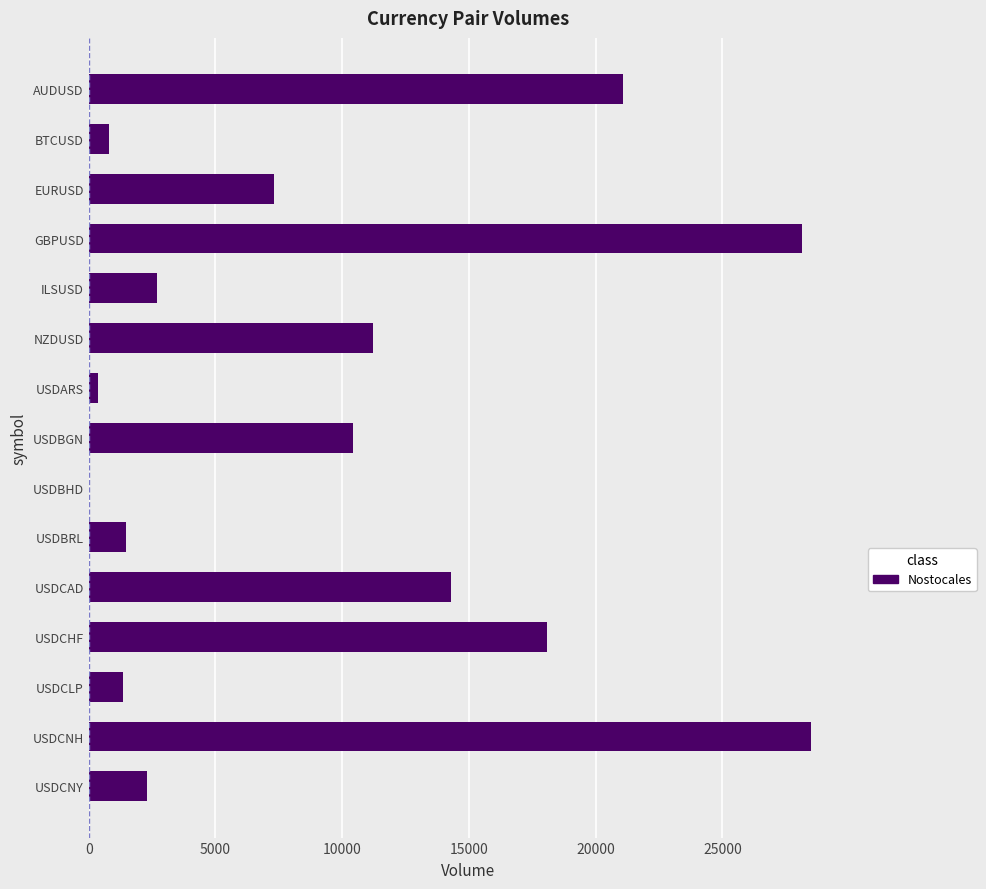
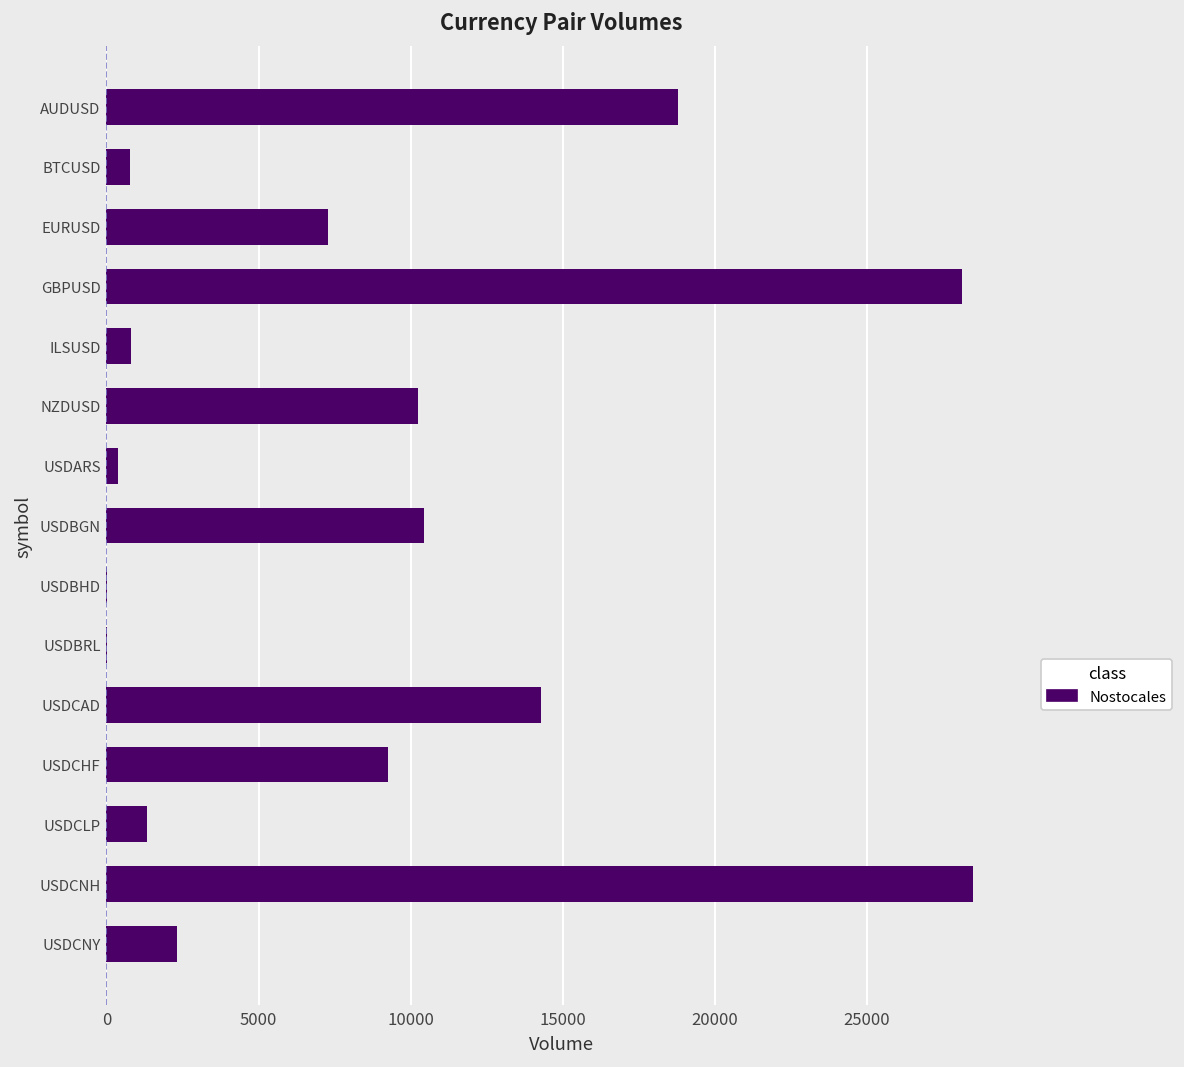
  {
-   "AUDUSD": 21100,
+   "AUDUSD": 18800,
    "BTCUSD": 800,
    "EURUSD": 7300,
    "GBPUSD": 28100,
-   "ILSUSD": 2700,
-   "NZDUSD": 11200,
+   "ILSUSD": 800,
+   "NZDUSD": 10200,
    "USDARS": 400,
    "USDBGN": 10400,
-   "USDBRL": 1500,
+   "USDBRL": 0,
    "USDCAD": 14300,
-   "USDCHF": 18100,
+   "USDCHF": 9300,
    "USDCLP": 1300,
    "USDCNH": 28500,
    "USDCNY": 2300
  }
